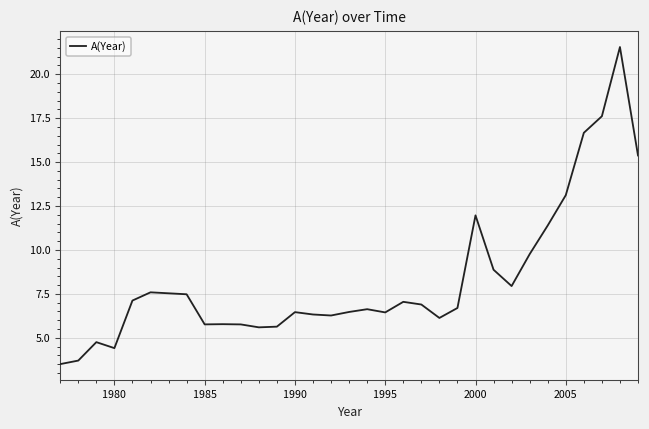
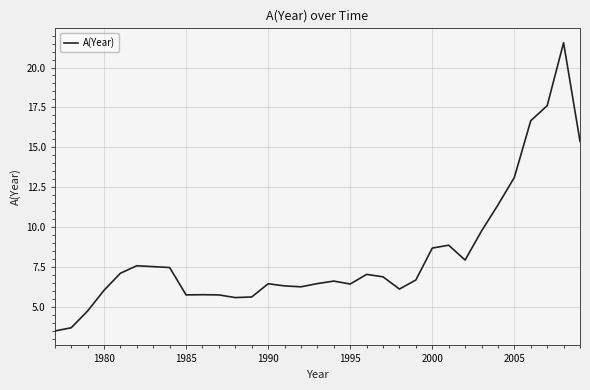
  {
-   "1980": 4.4,
+   "1980": 6.1,
    "1985": 5.8,
    "1990": 6.5,
    "1995": 6.4,
-   "2000": 12.0,
+   "2000": 8.7,
    "2005": 13.1
  }
